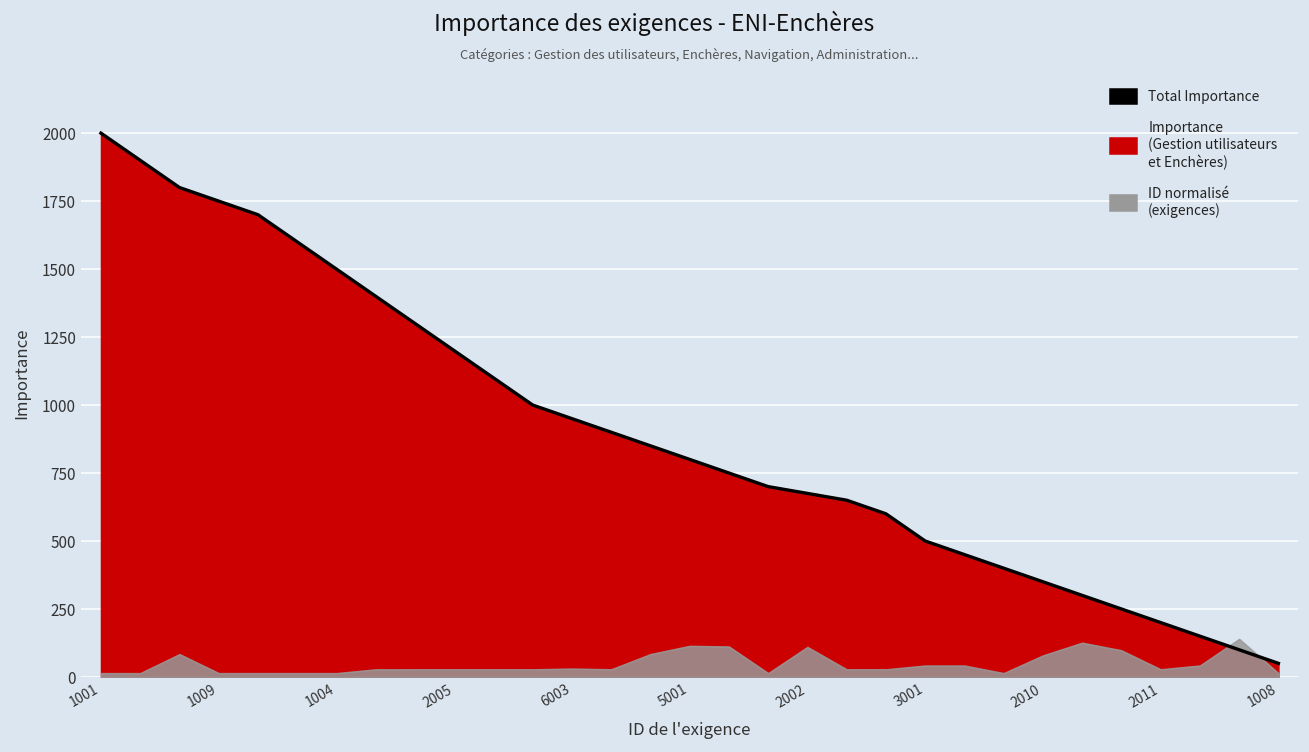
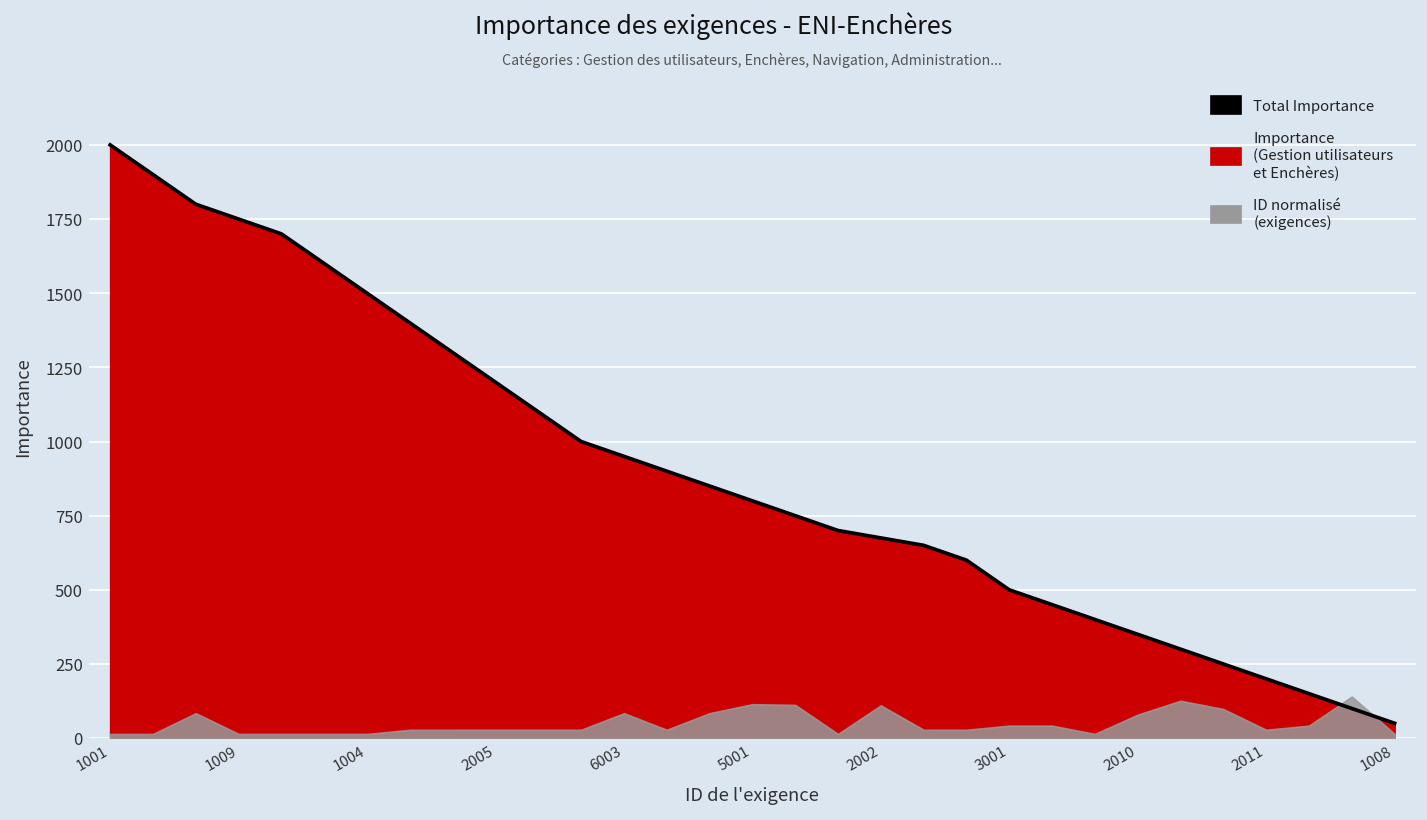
  {
    "ID normalisé (exigences)": {
      "1001": 10,
      "1009": 10,
      "1004": 10,
      "2005": 30,
-     "6003": 30,
+     "6003": 80,
      "5001": 110,
      "2002": 110,
      "3001": 40,
      "2010": 80,
      "2011": 30,
      "1008": 10
    }
  }
